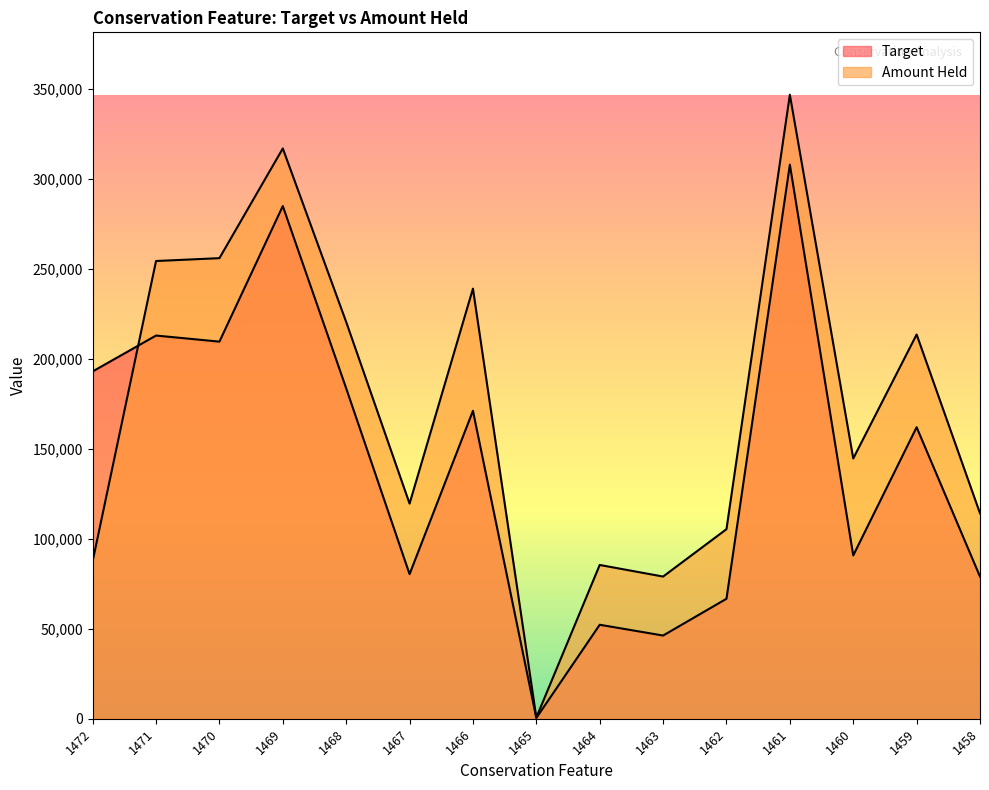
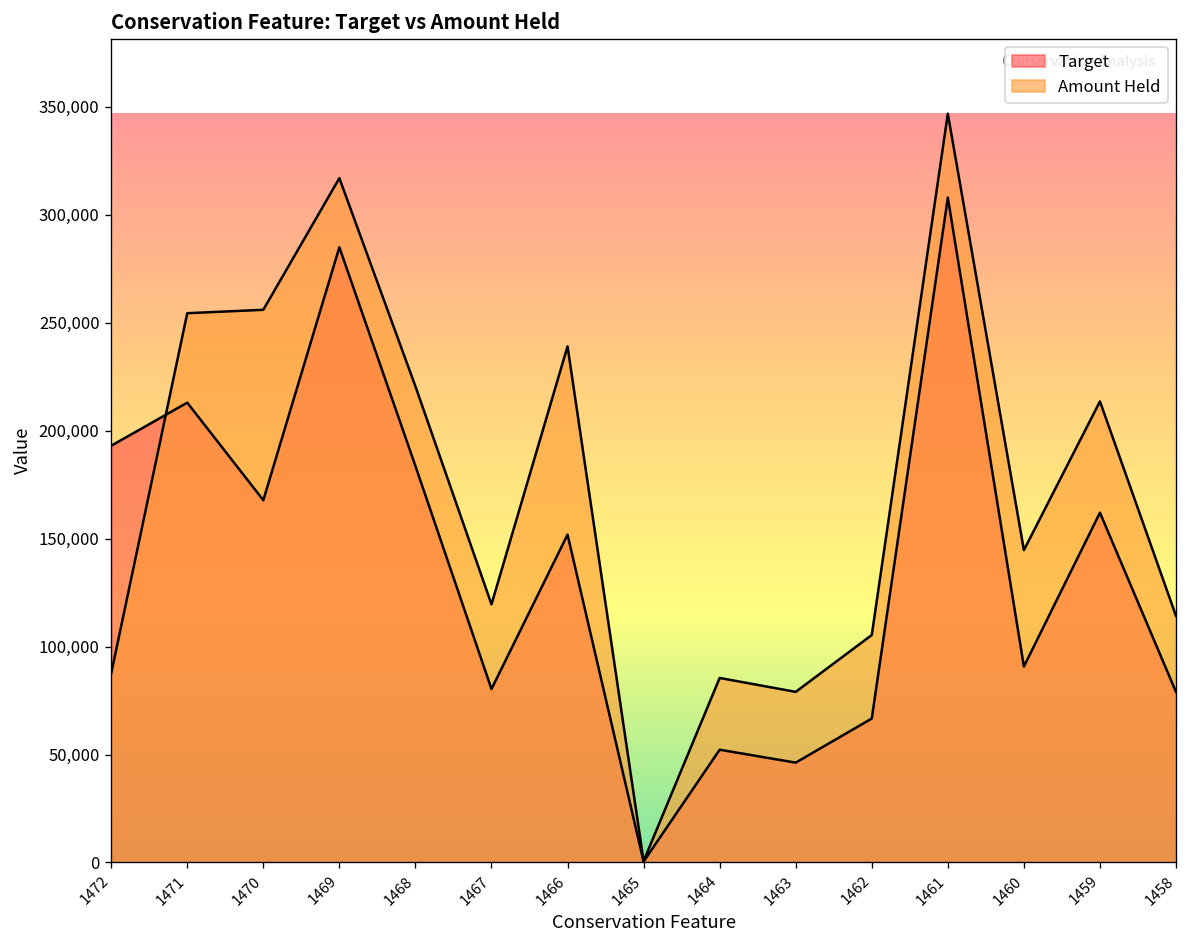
  {
    "Target": {
      "1472": "193,000",
      "1471": "213,000",
-     "1470": "210,000",
+     "1470": "168,000",
      "1469": "285,000",
      "1468": "184,000",
      "1467": "80,000",
-     "1466": "171,000",
+     "1466": "152,000",
      "1464": "52,000",
      "1463": "46,000",
      "1462": "67,000",
      "1461": "308,000",
      "1460": "91,000",
      "1459": "162,000",
      "1458": "79,000"
    },
    "Amount Held": {
      "1472": "88,000",
      "1471": "254,000",
      "1470": "256,000",
      "1469": "317,000",
      "1468": "220,000",
      "1467": "120,000",
      "1466": "239,000",
      "1464": "85,000",
      "1463": "79,000",
      "1462": "105,000",
      "1461": "347,000",
      "1460": "145,000",
      "1459": "214,000",
      "1458": "114,000"
    }
  }
